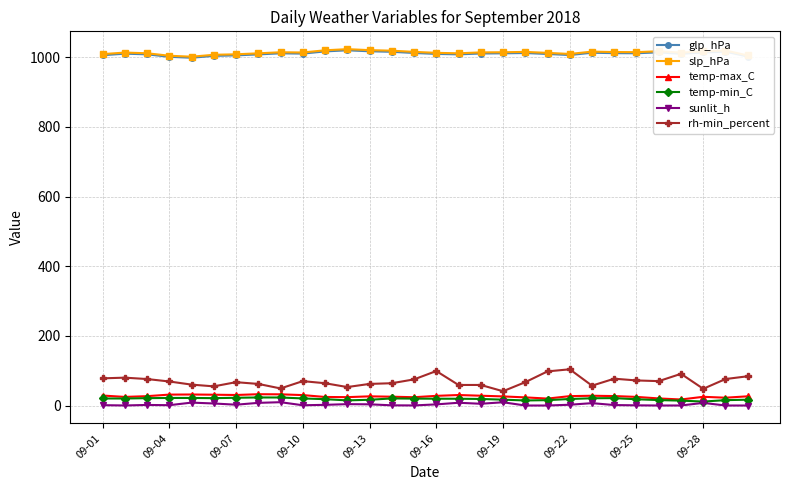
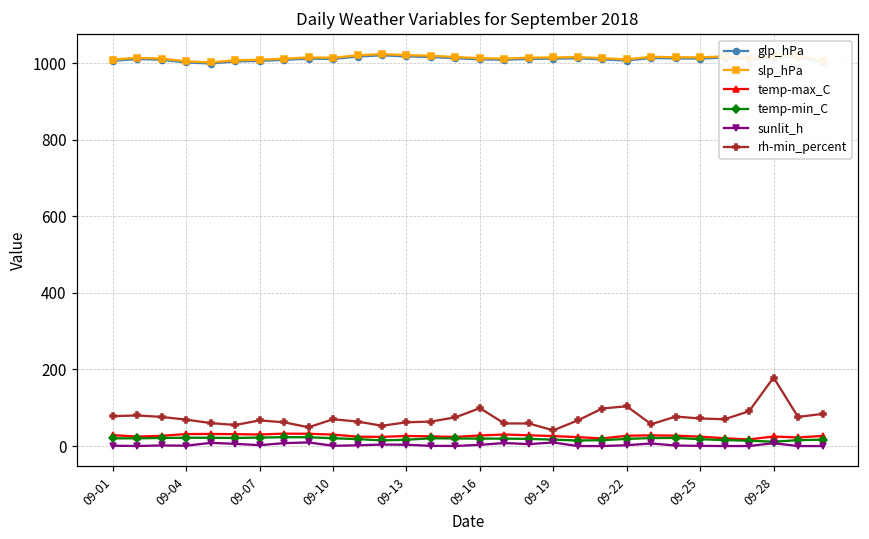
  {
    "temp-max_C": {
      "09-01": 30,
      "09-04": 30,
      "09-07": 30,
      "09-10": 30,
      "09-13": 30,
      "09-16": 30,
      "09-19": 30,
      "09-22": 30,
      "09-28": 30
    },
    "temp-min_C": {
      "09-01": 20,
      "09-04": 20,
      "09-07": 20,
      "09-10": 20,
      "09-13": 20,
      "09-16": 20,
      "09-19": 20,
      "09-22": 20
    },
    "sunlit_h": {
      "09-01": 0,
      "09-04": 0,
      "09-07": 0,
      "09-10": 0,
      "09-13": 0,
      "09-16": 0,
      "09-19": 10,
      "09-22": 0,
      "09-25": 0
    },
    "rh-min_percent": {
      "09-01": 80,
      "09-04": 70,
      "09-07": 70,
      "09-10": 70,
      "09-13": 60,
      "09-16": 100,
      "09-19": 40,
      "09-22": 100,
      "09-25": 70,
-     "09-28": 50
+     "09-28": 180
    }
  }
